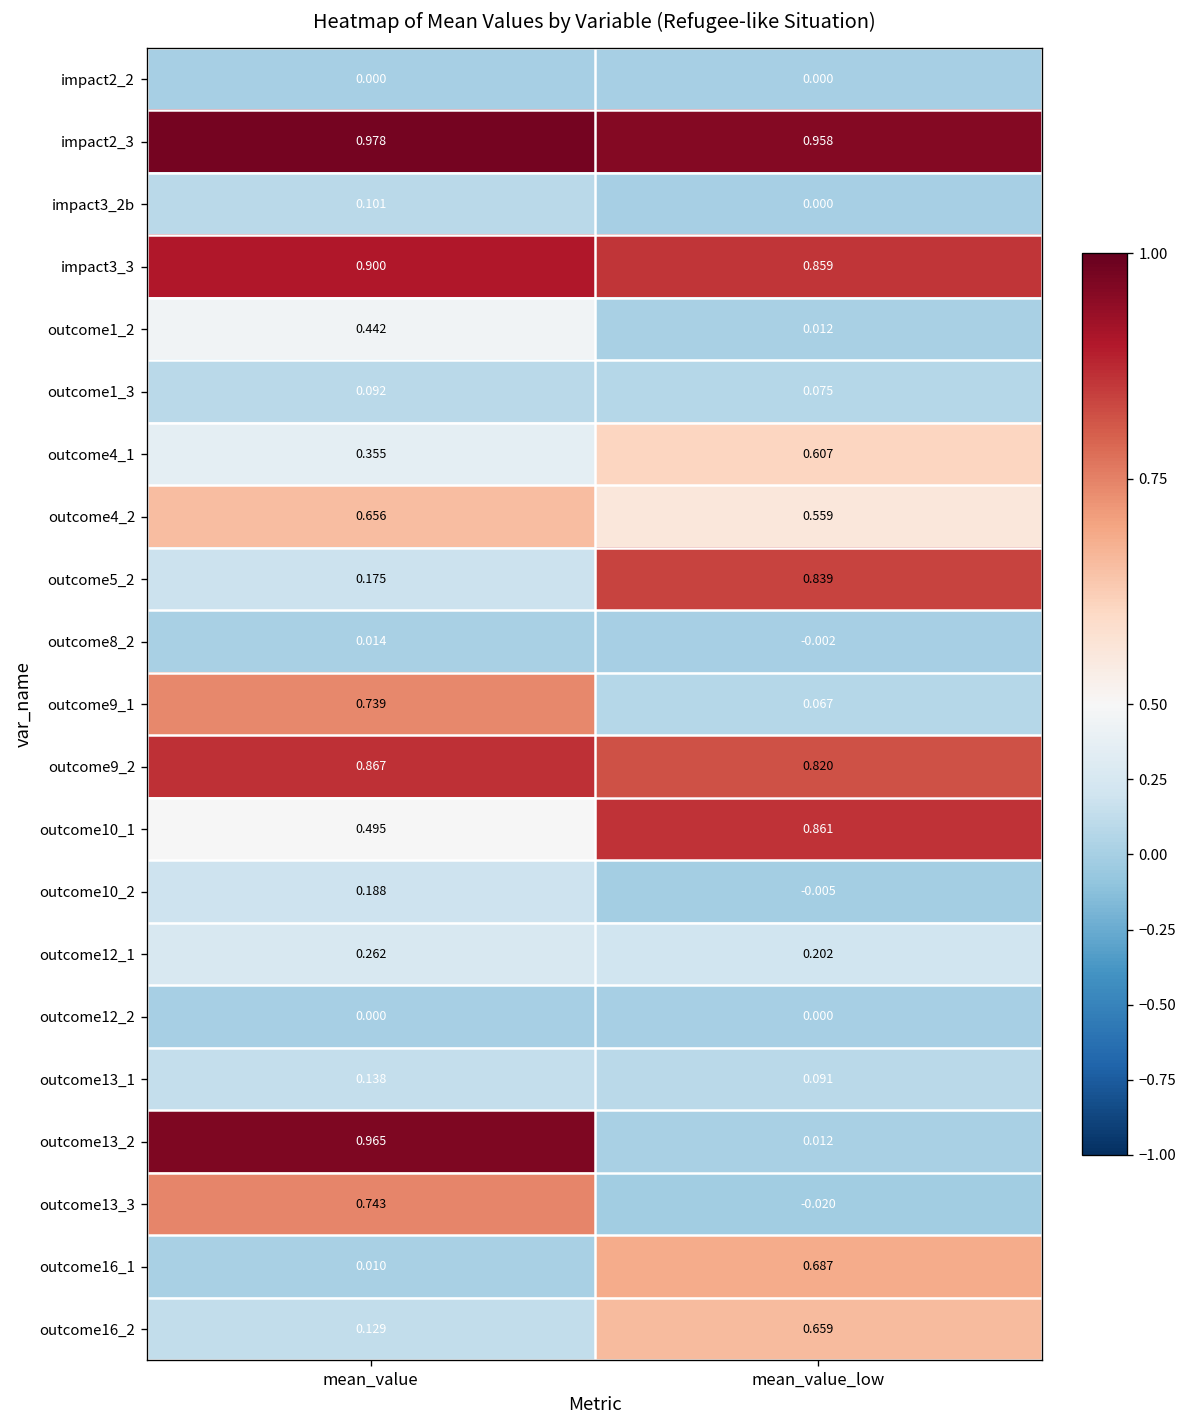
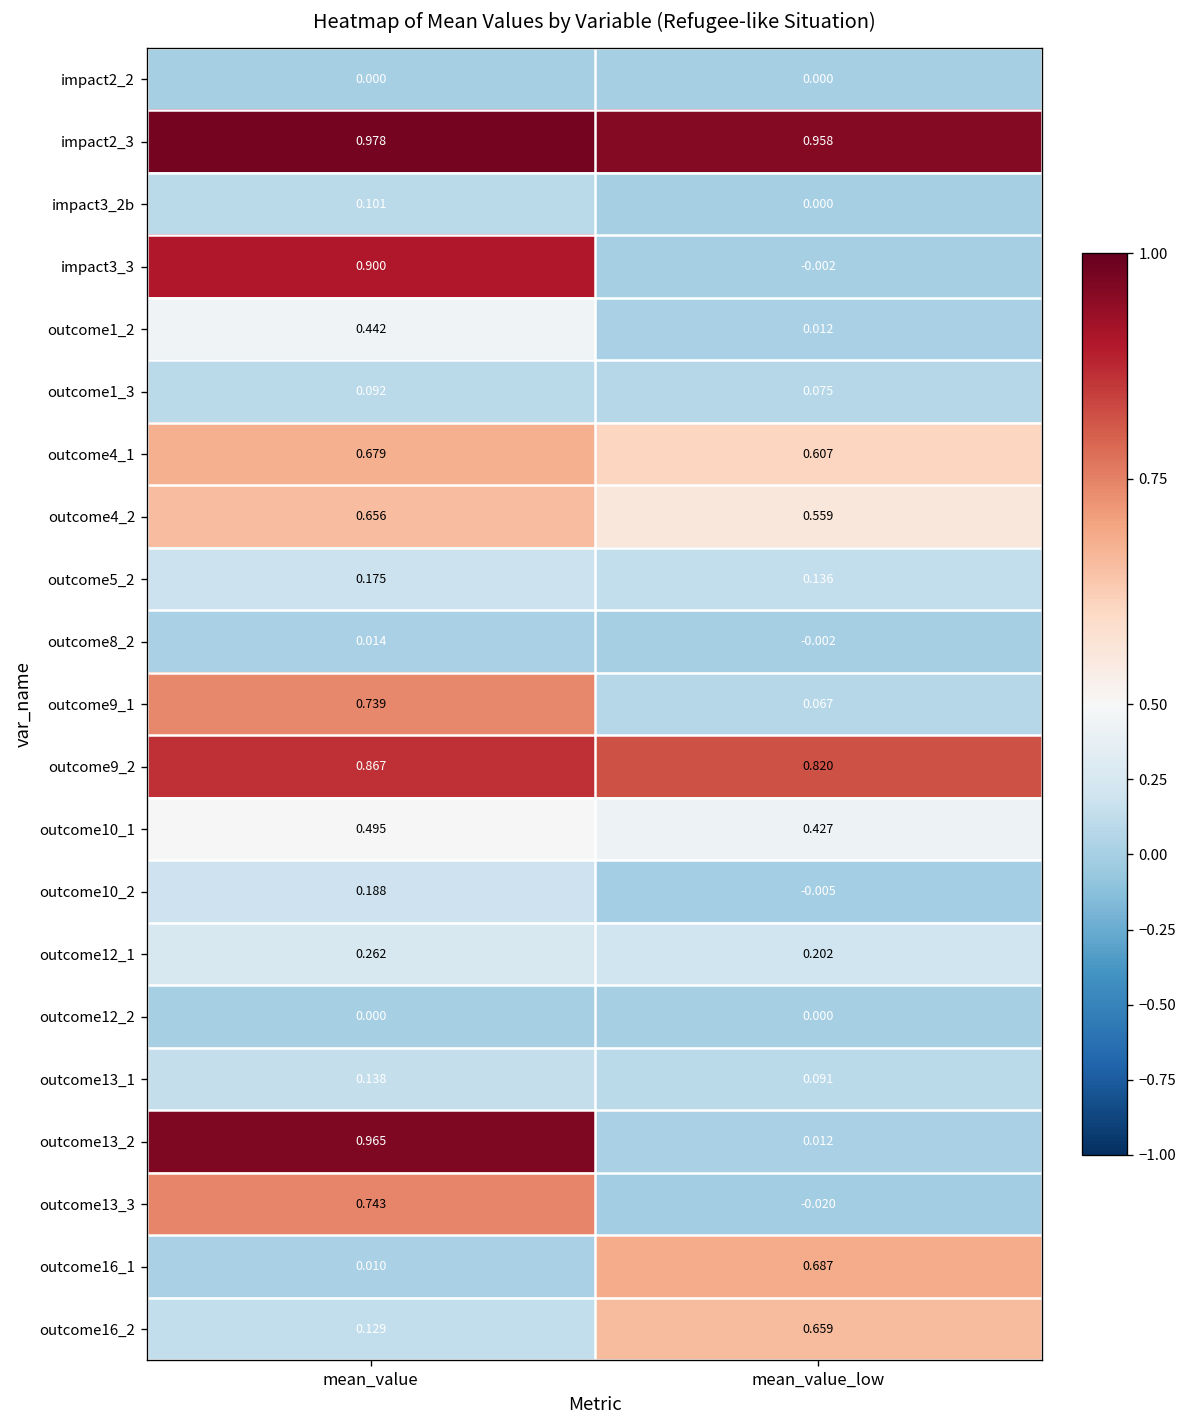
  {
    "impact2_2": {
      "mean_value": 0.000,
      "mean_value_low": 0.000
    },
    "impact2_3": {
      "mean_value": 0.978,
      "mean_value_low": 0.958
    },
    "impact3_2b": {
      "mean_value": 0.101,
      "mean_value_low": 0.000
    },
    "impact3_3": {
      "mean_value": 0.900,
-     "mean_value_low": 0.859
+     "mean_value_low": -0.002
    },
    "outcome1_2": {
      "mean_value": 0.442,
      "mean_value_low": 0.012
    },
    "outcome1_3": {
      "mean_value": 0.092,
      "mean_value_low": 0.075
    },
    "outcome4_1": {
-     "mean_value": 0.355,
+     "mean_value": 0.679,
      "mean_value_low": 0.607
    },
    "outcome4_2": {
      "mean_value": 0.656,
      "mean_value_low": 0.559
    },
    "outcome5_2": {
      "mean_value": 0.175,
-     "mean_value_low": 0.839
+     "mean_value_low": 0.136
    },
    "outcome8_2": {
      "mean_value": 0.014,
      "mean_value_low": -0.002
    },
    "outcome9_1": {
      "mean_value": 0.739,
      "mean_value_low": 0.067
    },
    "outcome9_2": {
      "mean_value": 0.867,
      "mean_value_low": 0.820
    },
    "outcome10_1": {
      "mean_value": 0.495,
-     "mean_value_low": 0.861
+     "mean_value_low": 0.427
    },
    "outcome10_2": {
      "mean_value": 0.188,
      "mean_value_low": -0.005
    },
    "outcome12_1": {
      "mean_value": 0.262,
      "mean_value_low": 0.202
    },
    "outcome12_2": {
      "mean_value": 0.000,
      "mean_value_low": 0.000
    },
    "outcome13_1": {
      "mean_value": 0.138,
      "mean_value_low": 0.091
    },
    "outcome13_2": {
      "mean_value": 0.965,
      "mean_value_low": 0.012
    },
    "outcome13_3": {
      "mean_value": 0.743,
      "mean_value_low": -0.020
    },
    "outcome16_1": {
      "mean_value": 0.010,
      "mean_value_low": 0.687
    },
    "outcome16_2": {
      "mean_value": 0.129,
      "mean_value_low": 0.659
    }
  }
